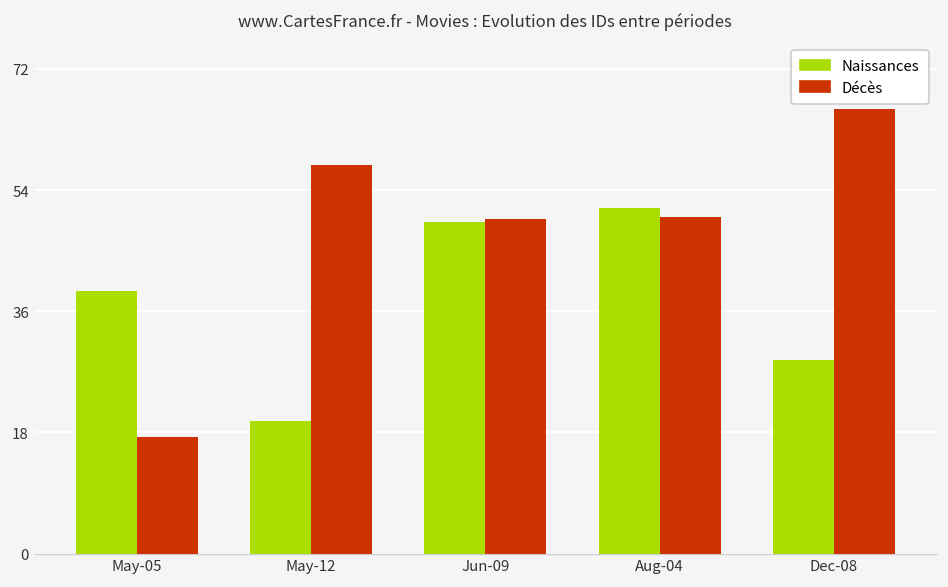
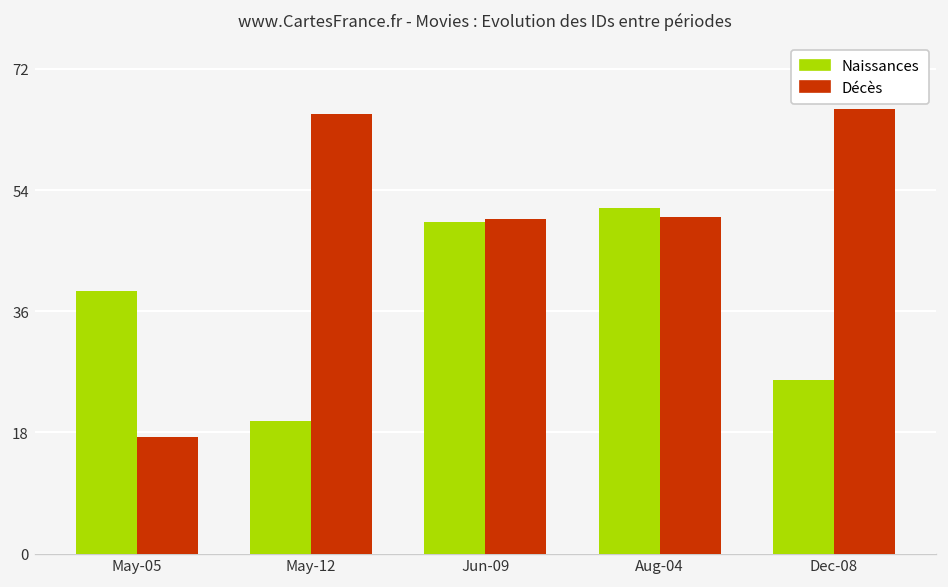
  {
    "Naissances": {
      "May-05": 39,
      "May-12": 20,
      "Jun-09": 49,
      "Aug-04": 51,
-     "Dec-08": 29
+     "Dec-08": 26
    },
    "Décès": {
      "May-05": 17,
-     "May-12": 58,
+     "May-12": 65,
      "Jun-09": 50,
      "Aug-04": 50,
      "Dec-08": 66
    }
  }
